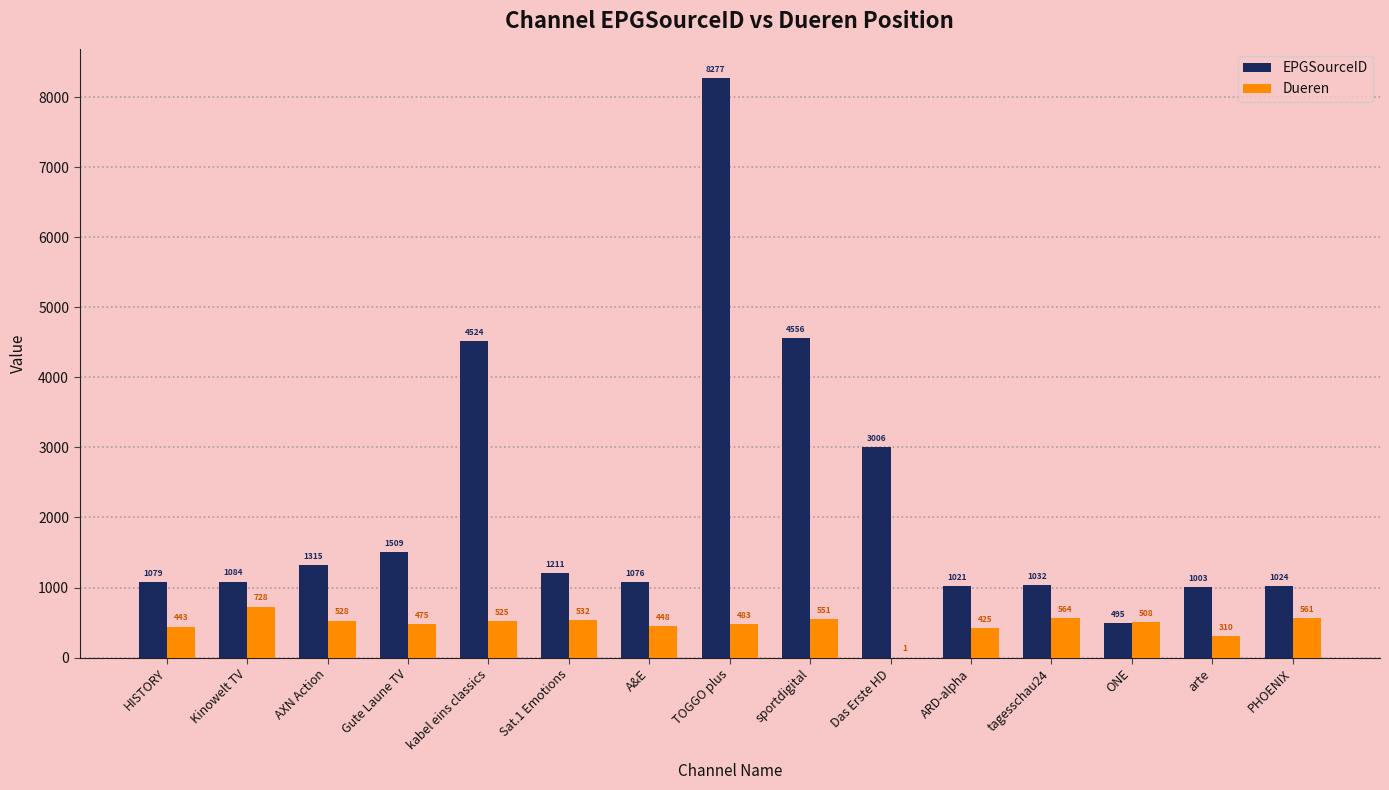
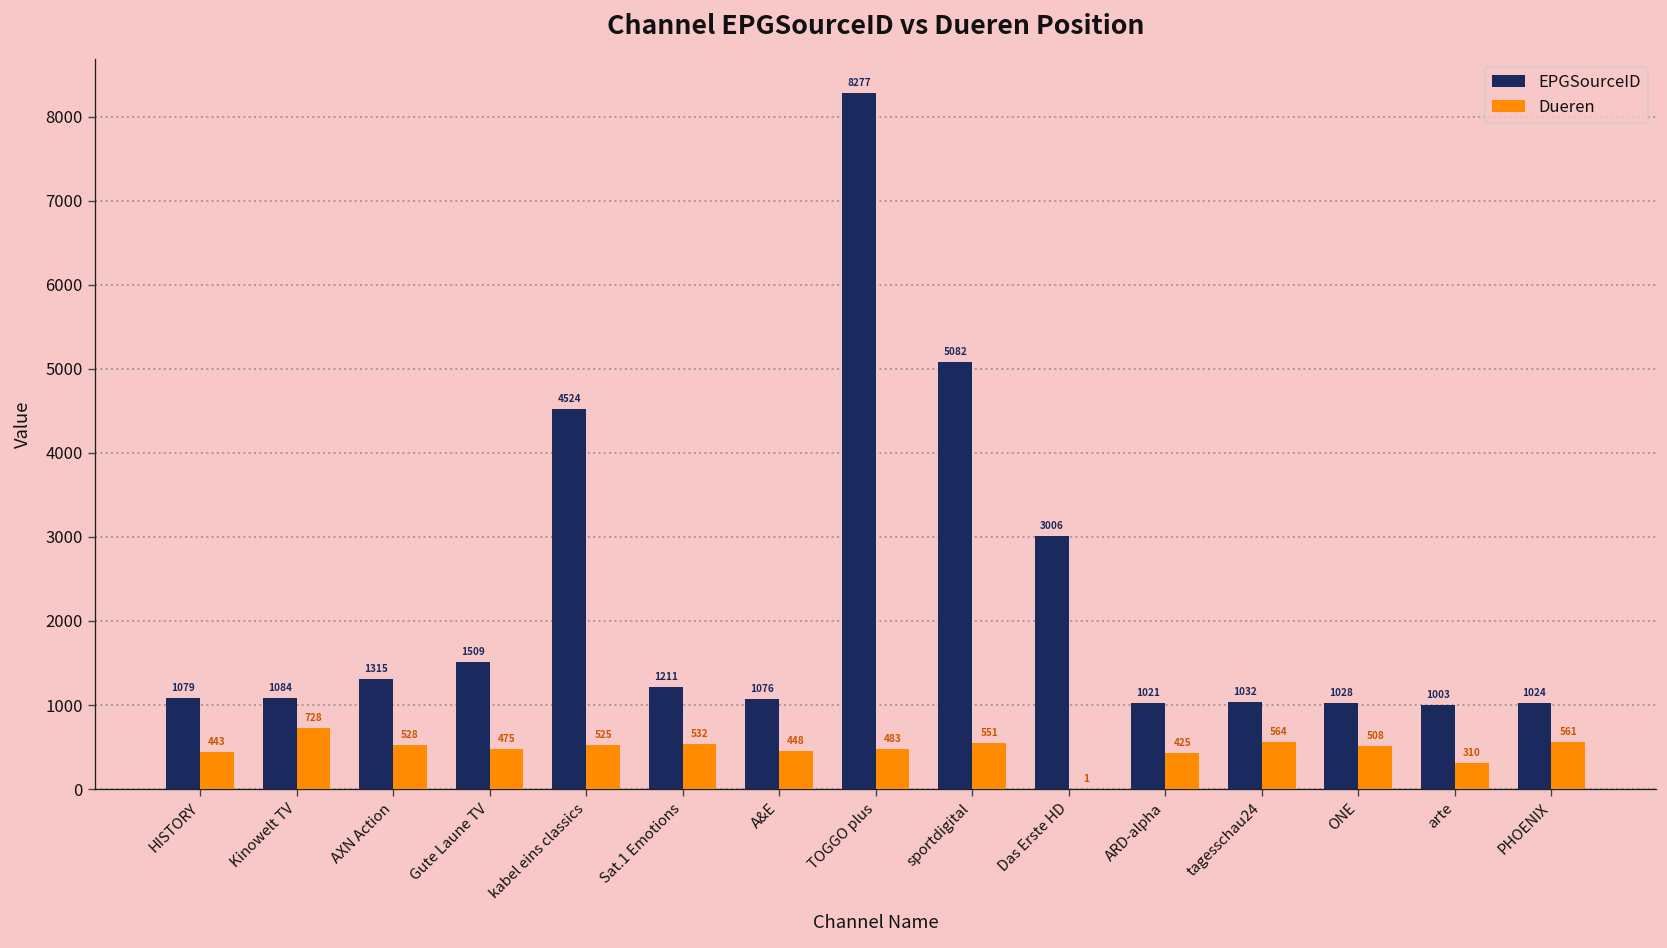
  {
    "EPGSourceID": {
      "HISTORY": 1079,
      "Kinowelt TV": 1084,
      "AXN Action": 1315,
      "Gute Laune TV": 1509,
      "kabel eins classics": 4524,
      "Sat.1 Emotions": 1211,
      "A&E": 1076,
      "TOGGO plus": 8277,
-     "sportdigital": 4556,
+     "sportdigital": 5082,
      "Das Erste HD": 3006,
      "ARD-alpha": 1021,
      "tagesschau24": 1032,
-     "ONE": 495,
+     "ONE": 1028,
      "arte": 1003,
      "PHOENIX": 1024
    },
    "Dueren": {
      "HISTORY": 443,
      "Kinowelt TV": 728,
      "AXN Action": 528,
      "Gute Laune TV": 475,
      "kabel eins classics": 525,
      "Sat.1 Emotions": 532,
      "A&E": 448,
      "TOGGO plus": 483,
      "sportdigital": 551,
      "Das Erste HD": 1,
      "ARD-alpha": 425,
      "tagesschau24": 564,
      "ONE": 508,
      "arte": 310,
      "PHOENIX": 561
    }
  }
